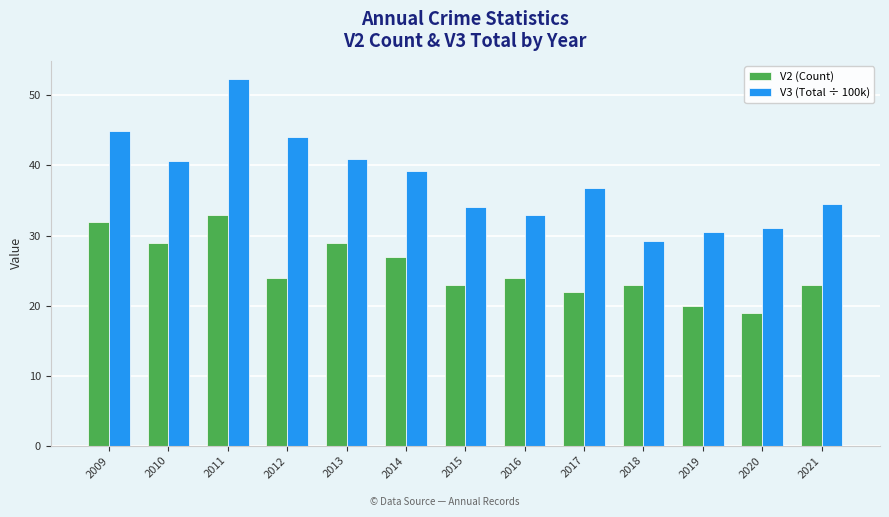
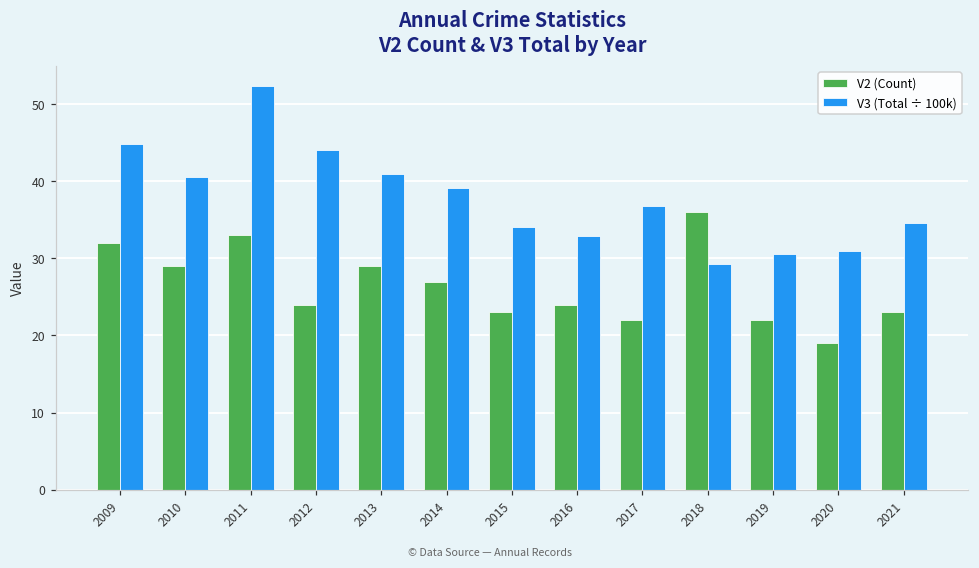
  {
    "V2 (Count)": {
      "2009": 32,
      "2010": 29,
      "2011": 33,
      "2012": 24,
      "2013": 29,
      "2014": 27,
      "2015": 23,
      "2016": 24,
      "2017": 22,
-     "2018": 23,
-     "2019": 20,
+     "2018": 36,
+     "2019": 22,
      "2020": 19,
      "2021": 23
    },
    "V3 (Total ÷ 100k)": {
      "2009": 45,
      "2010": 41,
      "2011": 52,
      "2012": 44,
      "2013": 41,
      "2014": 39,
      "2015": 34,
      "2016": 33,
      "2017": 37,
      "2018": 29,
      "2019": 31,
      "2020": 31,
      "2021": 35
    }
  }
